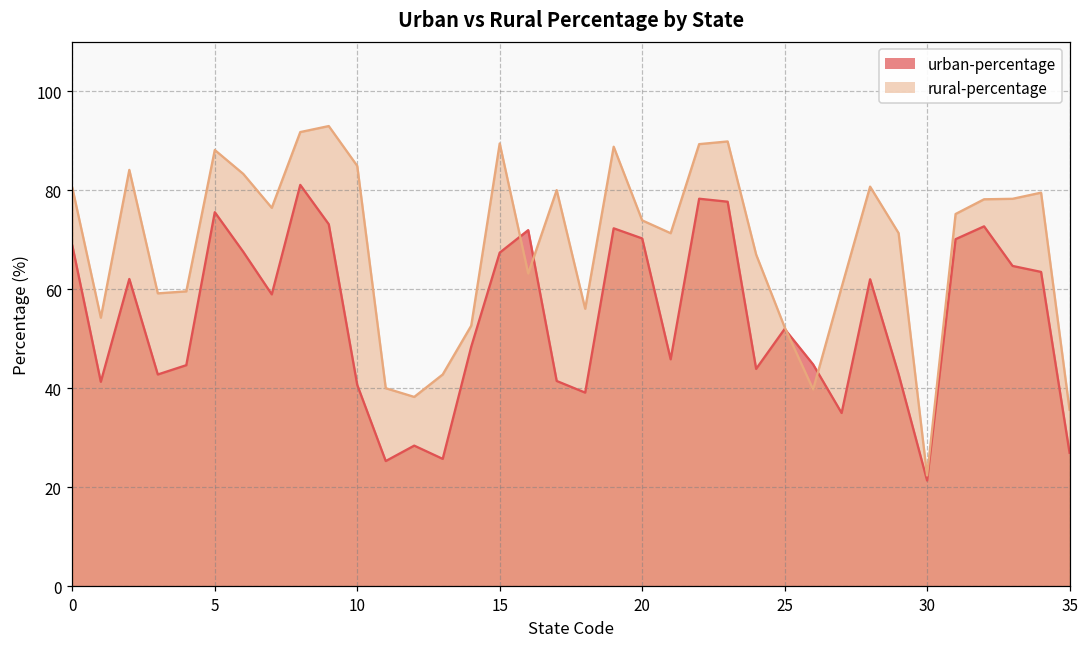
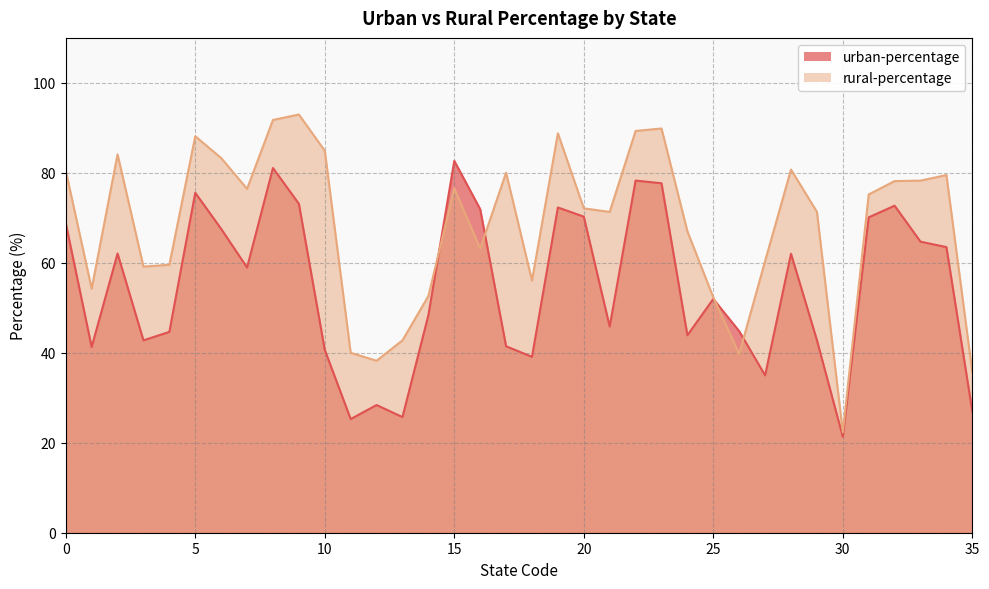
  {
    "urban-percentage": {
      "0": 69,
      "5": 76,
      "10": 41,
-     "15": 67,
+     "15": 83,
      "20": 70,
      "30": 21,
      "35": 27
    },
    "rural-percentage": {
      "0": 80,
      "5": 88,
      "10": 85,
-     "15": 89,
-     "20": 74,
+     "15": 77,
+     "20": 72,
      "30": 22,
      "35": 36
    }
  }
